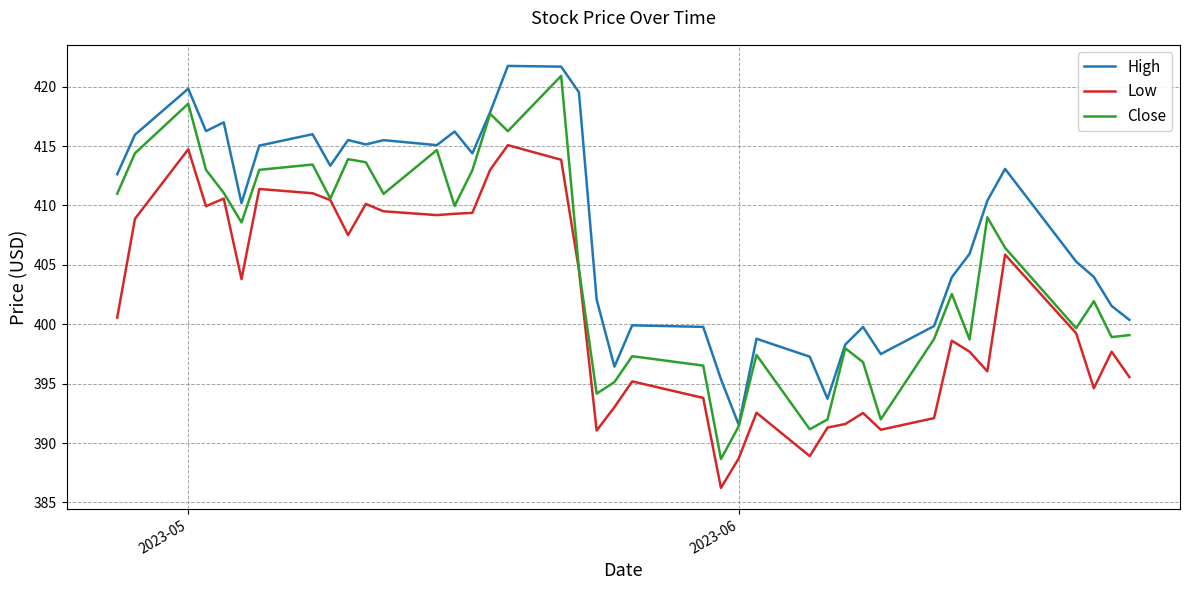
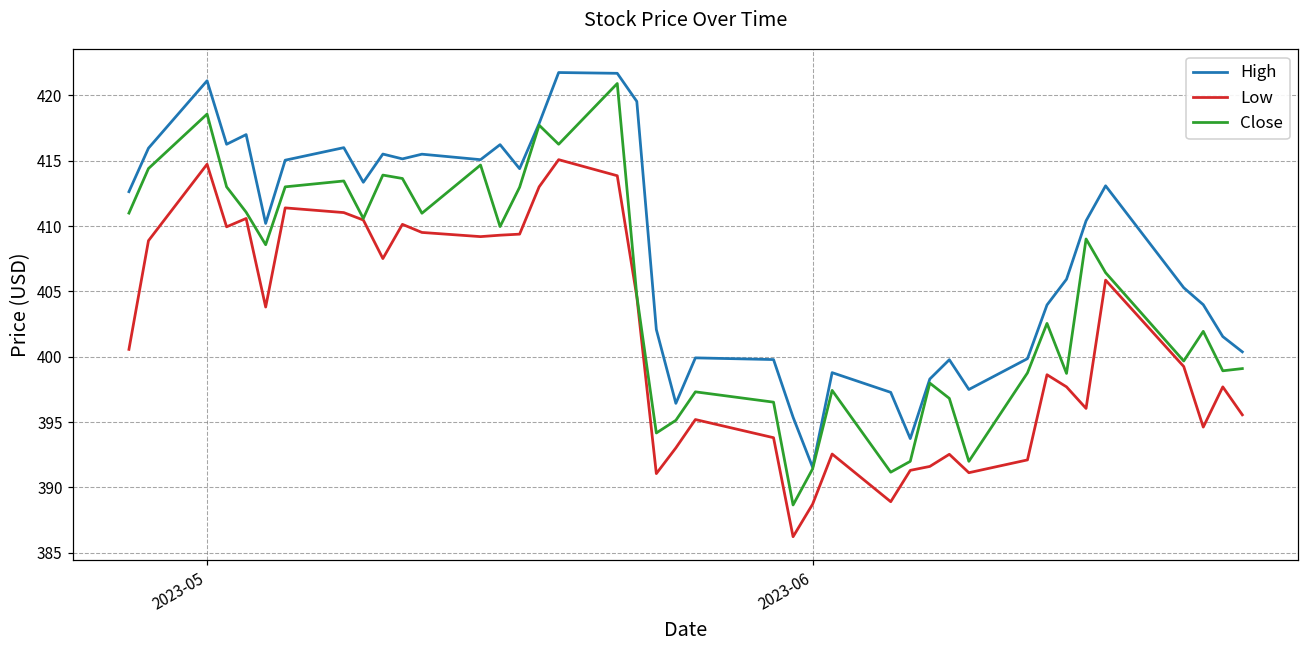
  {
    "High": {
-     "2023-05": 419.8
+     "2023-05": 421.1
    },
    "Low": {
      "2023-05": 414.7,
      "2023-06": 388.7
    },
    "Close": {
      "2023-05": 418.6
    }
  }
